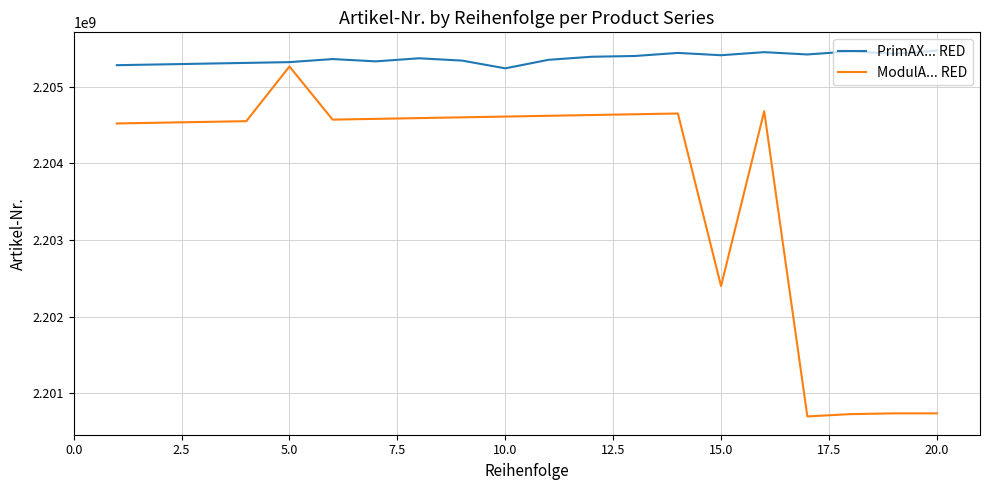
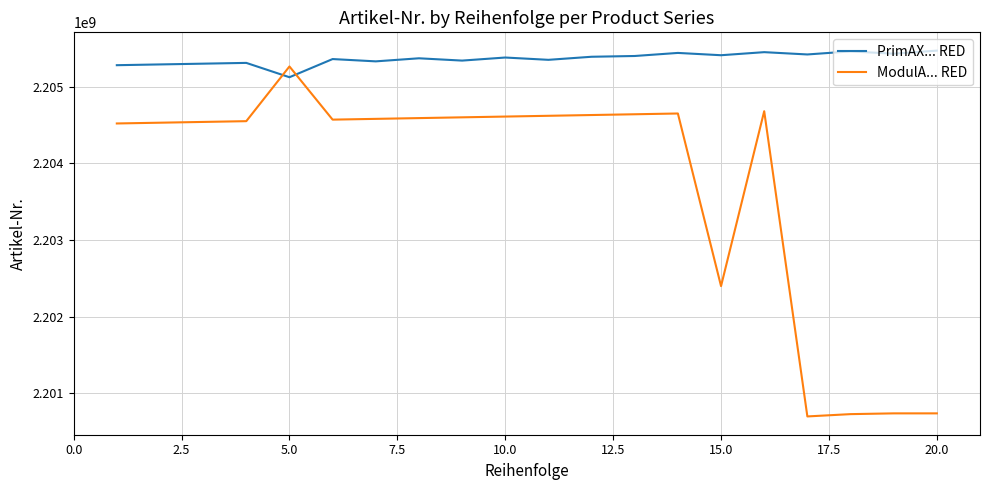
  {
    "PrimAX... RED": {
-     "5.0": 2205300000,
-     "10.0": 2205200000,
+     "5.0": 2205100000,
+     "10.0": 2205400000,
      "15.0": 2205400000
    },
    "ModulA... RED": {
      "5.0": 2205300000,
      "10.0": 2204600000,
      "15.0": 2202400000,
      "20.0": 2200700000
    }
  }
